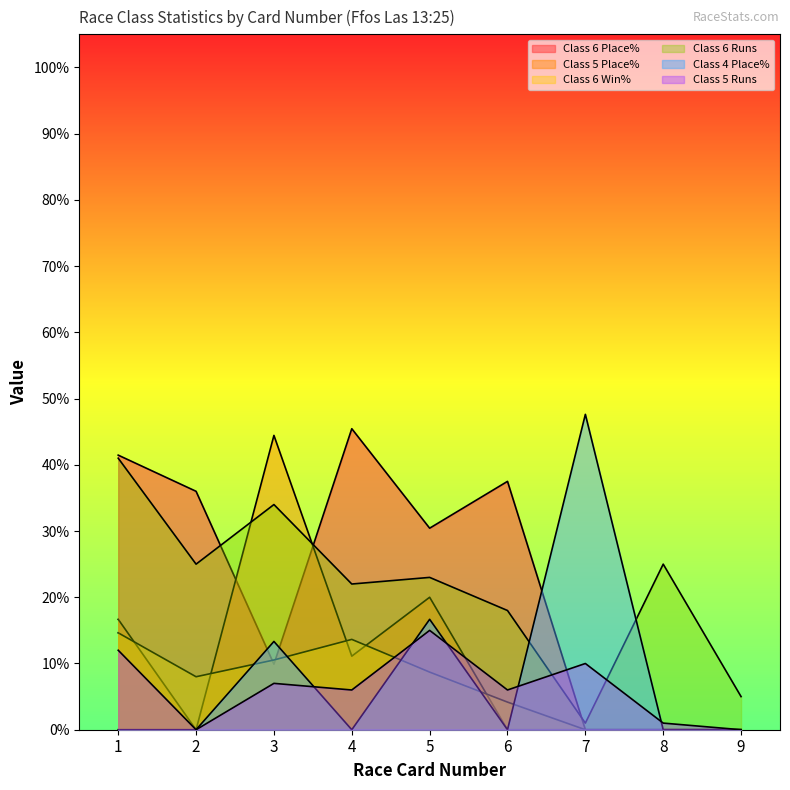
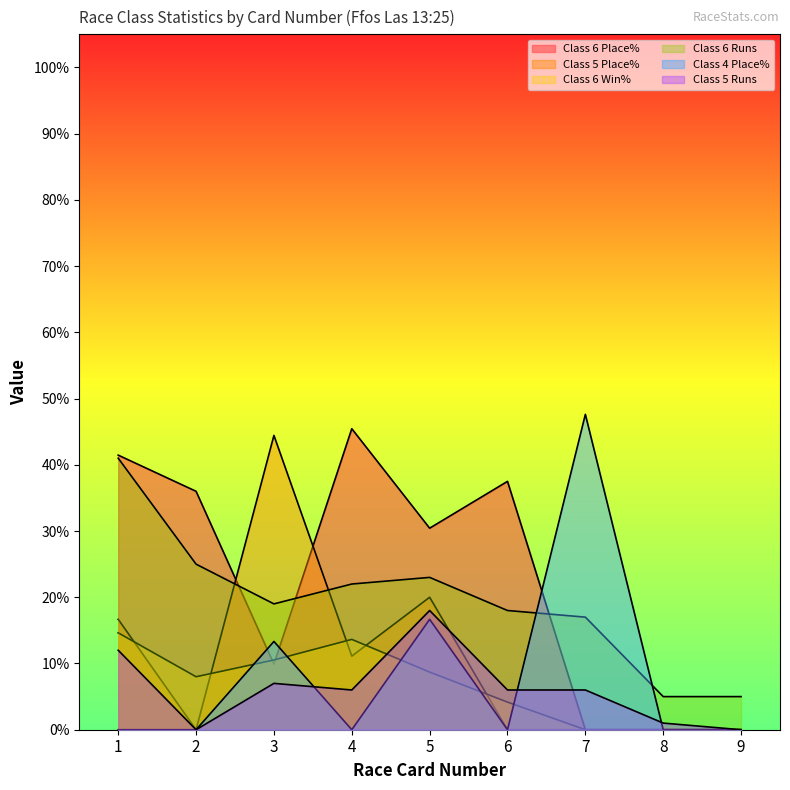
  {
    "Class 6 Place%": {
      "1": "41%",
      "2": "36%",
      "3": "10%",
      "4": "45%",
      "5": "30%",
      "6": "38%"
    },
    "Class 6 Runs": {
      "1": "41%",
      "2": "25%",
-     "3": "34%",
+     "3": "19%",
      "4": "22%",
      "5": "23%",
      "6": "18%",
-     "7": "1%",
-     "8": "25%",
+     "7": "17%",
+     "8": "5%",
      "9": "5%"
    },
    "Class 4 Place%": {
      "1": "0%",
      "3": "13%",
      "4": "0%",
      "5": "17%",
      "7": "48%"
    },
    "Class 5 Runs": {
      "1": "12%",
      "3": "7%",
      "4": "6%",
-     "5": "15%",
+     "5": "18%",
      "6": "6%",
-     "7": "10%",
+     "7": "6%",
      "8": "1%"
    }
  }
